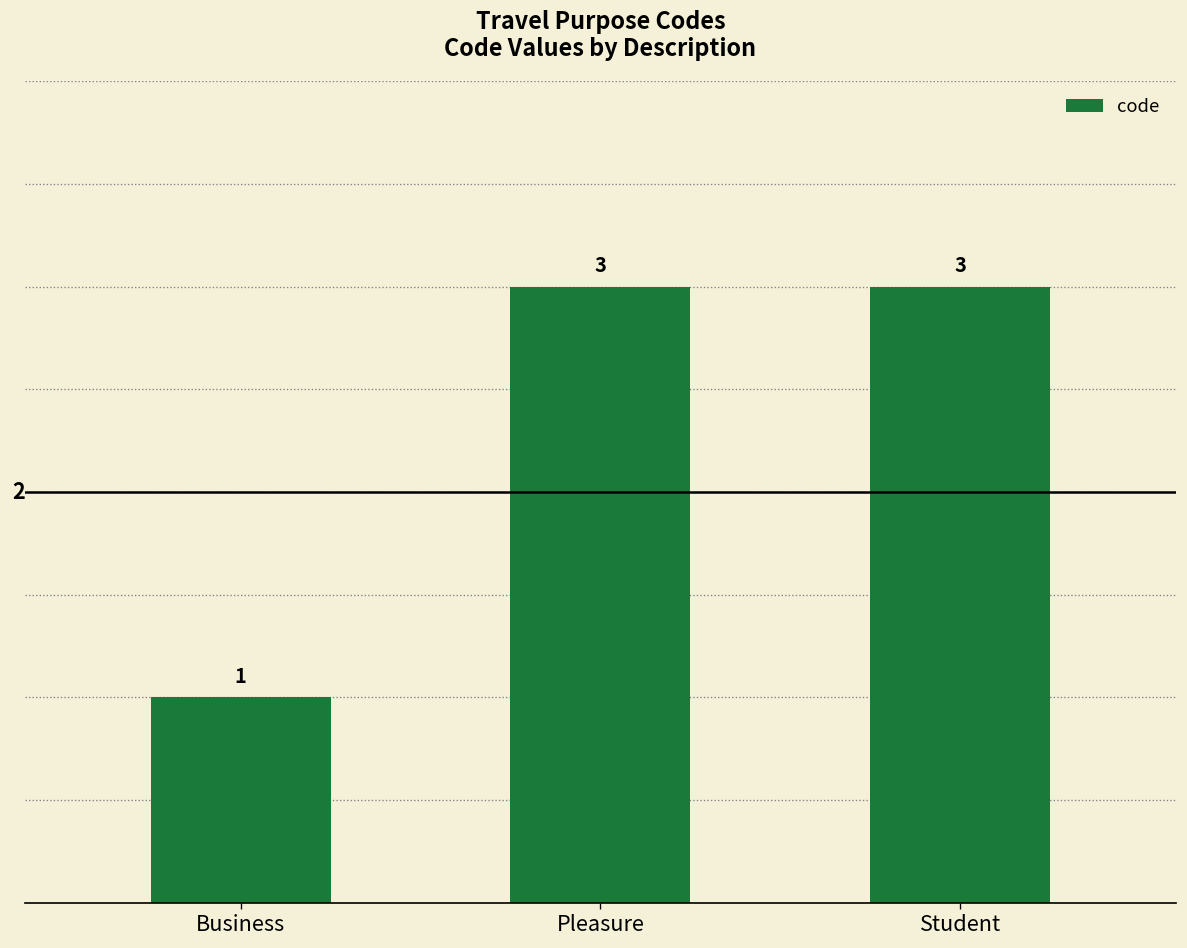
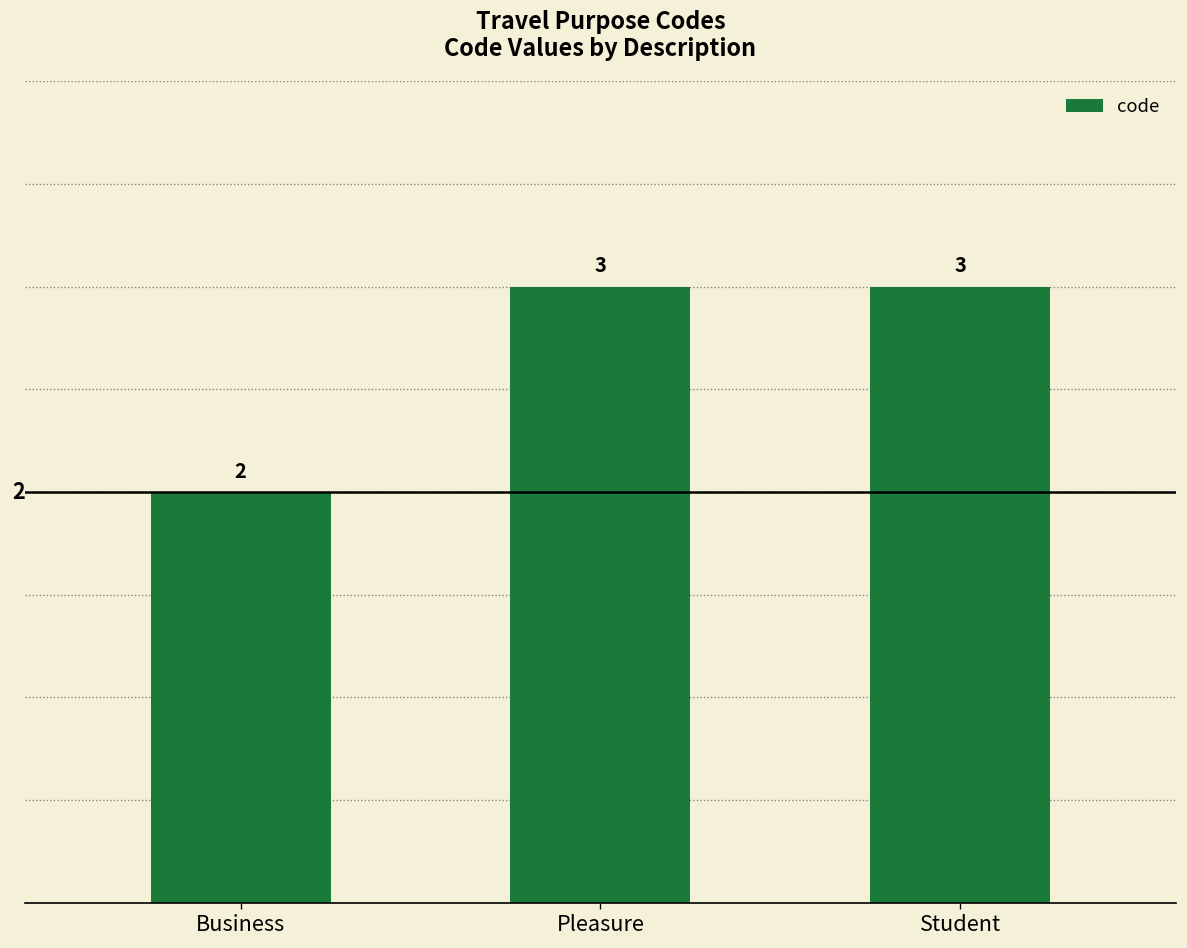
  {
-   "Business": 1,
+   "Business": 2,
    "Pleasure": 3,
    "Student": 3
  }
